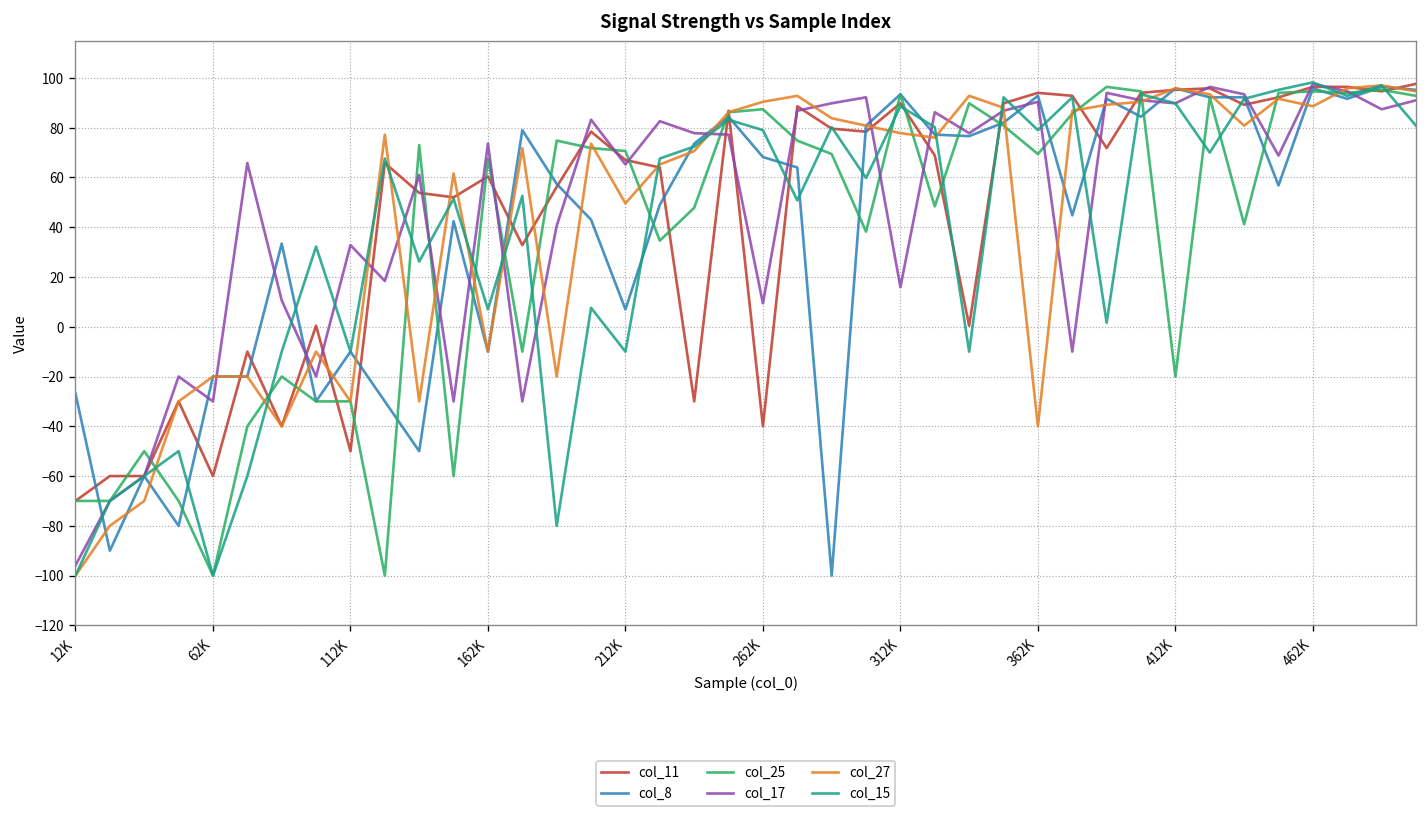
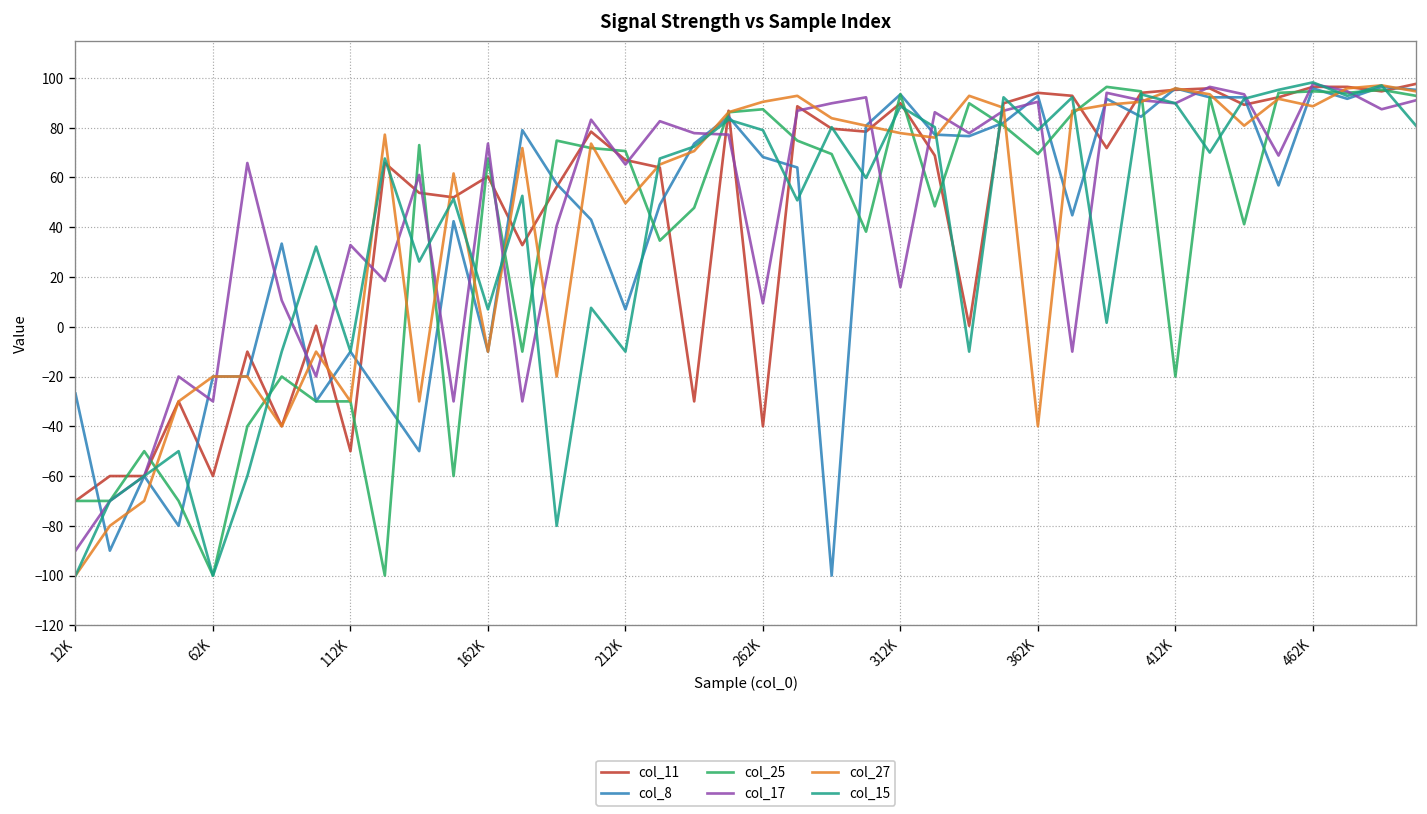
  {
    "col_11": {
      "62K": -60,
      "112K": -50,
      "162K": 60,
      "212K": 67,
      "262K": -40
    },
    "col_8": {
      "12K": -27,
      "212K": 7,
      "262K": 68
    },
    "col_17": {
-     "12K": -96,
+     "12K": -90,
      "62K": -30,
      "112K": 33,
      "162K": 74,
      "212K": 65,
      "262K": 9,
      "312K": 16,
      "362K": 90
    },
    "col_27": {
      "212K": 50,
      "262K": 90,
      "312K": 78,
      "362K": -40,
      "462K": 89
    }
  }
